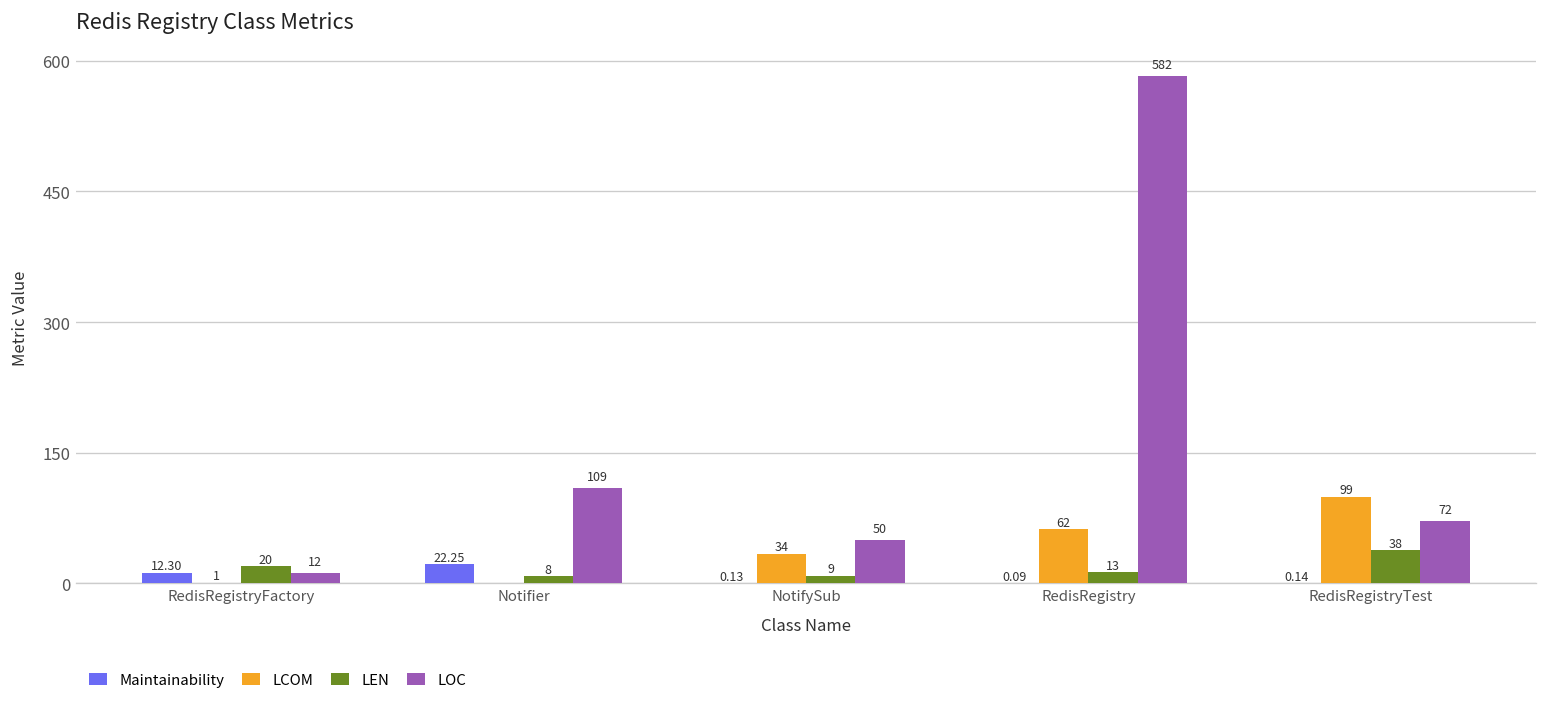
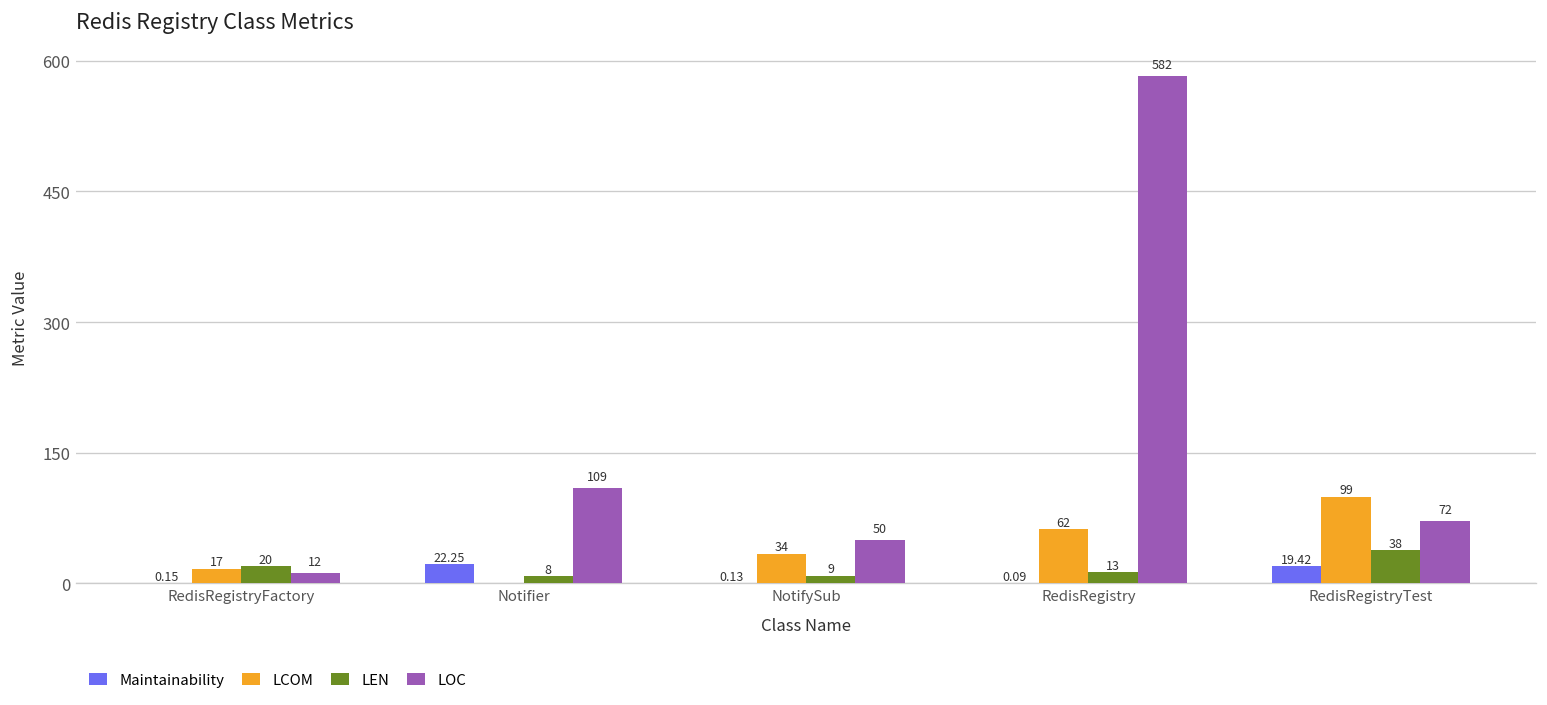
  {
    "Maintainability": {
-     "RedisRegistryFactory": 12.30,
+     "RedisRegistryFactory": 0.15,
      "Notifier": 22.25,
      "NotifySub": 0.13,
      "RedisRegistry": 0.09,
-     "RedisRegistryTest": 0.14
+     "RedisRegistryTest": 19.42
    },
    "LCOM": {
-     "RedisRegistryFactory": 1,
+     "RedisRegistryFactory": 17,
      "NotifySub": 34,
      "RedisRegistry": 62,
      "RedisRegistryTest": 99
    },
    "LEN": {
      "RedisRegistryFactory": 20,
      "Notifier": 8,
      "NotifySub": 9,
      "RedisRegistry": 13,
      "RedisRegistryTest": 38
    },
    "LOC": {
      "RedisRegistryFactory": 12,
      "Notifier": 109,
      "NotifySub": 50,
      "RedisRegistry": 582,
      "RedisRegistryTest": 72
    }
  }
